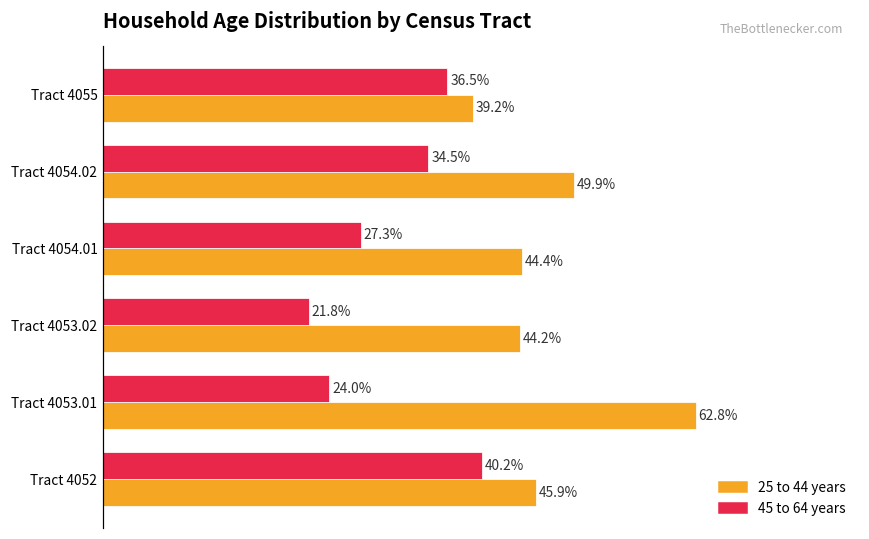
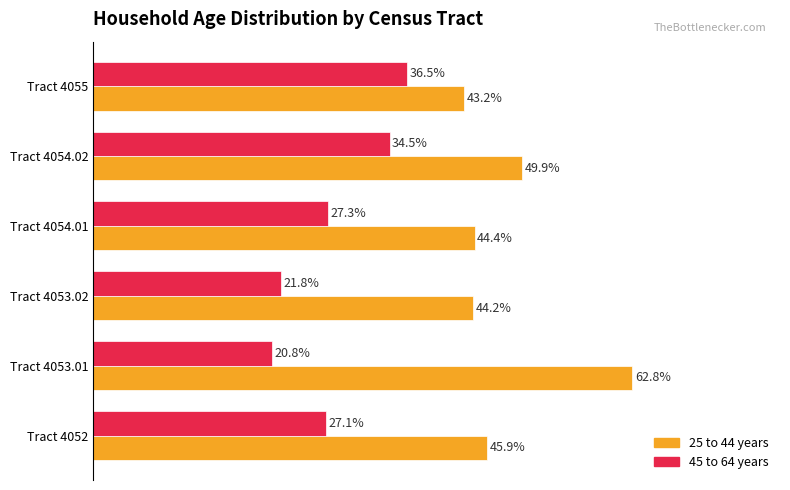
  {
    "25 to 44 years": {
-     "Tract 4055": "39.2%",
+     "Tract 4055": "43.2%",
      "Tract 4054.02": "49.9%",
      "Tract 4054.01": "44.4%",
      "Tract 4053.02": "44.2%",
      "Tract 4053.01": "62.8%",
      "Tract 4052": "45.9%"
    },
    "45 to 64 years": {
      "Tract 4055": "36.5%",
      "Tract 4054.02": "34.5%",
      "Tract 4054.01": "27.3%",
      "Tract 4053.02": "21.8%",
-     "Tract 4053.01": "24.0%",
-     "Tract 4052": "40.2%"
+     "Tract 4053.01": "20.8%",
+     "Tract 4052": "27.1%"
    }
  }
